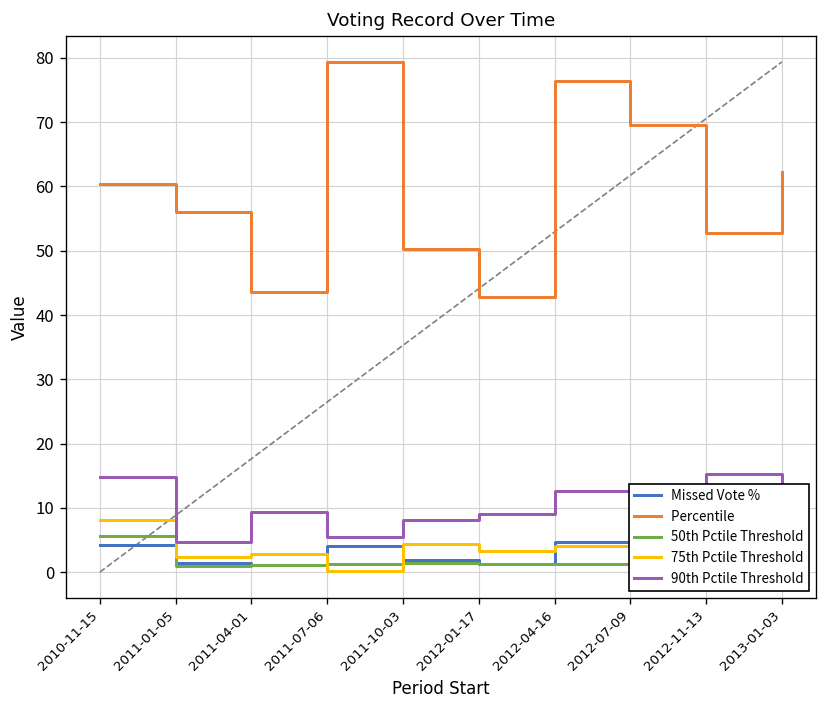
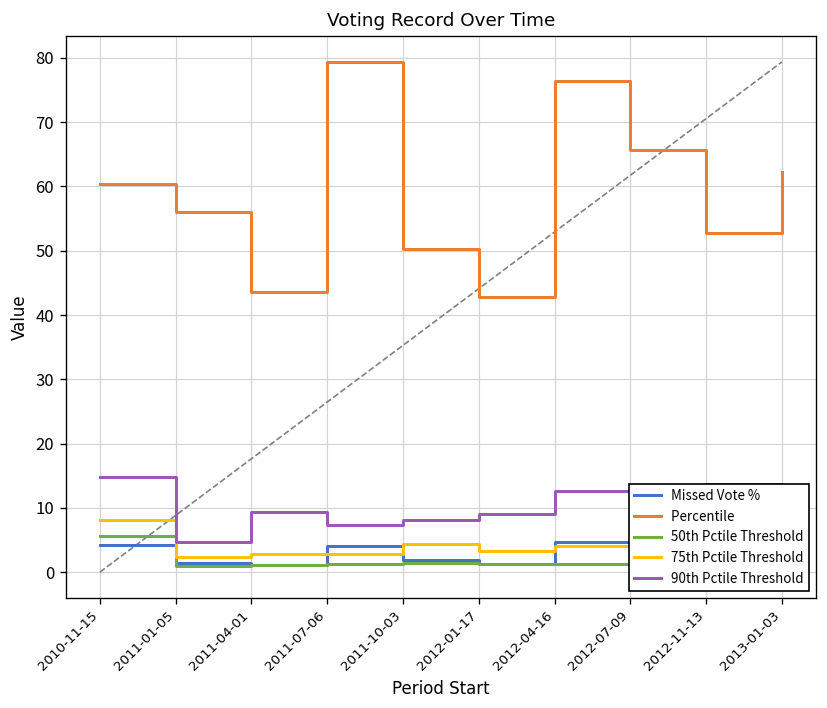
  {
    "Missed Vote %": {
      "2010-11-15": 4,
      "2011-07-06": 4,
      "2011-10-03": 2,
      "2012-04-16": 5
    },
    "Percentile": {
      "2010-11-15": 60,
      "2011-01-05": 56,
      "2011-04-01": 44,
      "2011-07-06": 79,
      "2011-10-03": 50,
      "2012-01-17": 43,
      "2012-04-16": 76,
-     "2012-07-09": 69,
+     "2012-07-09": 66,
      "2012-11-13": 53,
      "2013-01-03": 62
    },
    "50th Pctile Threshold": {
      "2010-11-15": 6,
      "2011-07-06": 1,
      "2011-10-03": 1,
      "2012-04-16": 1
    },
    "75th Pctile Threshold": {
      "2010-11-15": 8,
      "2011-01-05": 2,
      "2011-04-01": 3,
-     "2011-07-06": 0,
+     "2011-07-06": 3,
      "2011-10-03": 4,
      "2012-01-17": 3,
      "2012-04-16": 4
    },
    "90th Pctile Threshold": {
      "2010-11-15": 15,
      "2011-01-05": 5,
      "2011-04-01": 9,
-     "2011-07-06": 5,
+     "2011-07-06": 7,
      "2011-10-03": 8,
      "2012-01-17": 9,
      "2012-04-16": 13,
-     "2012-11-13": 15
+     "2012-11-13": 14
    }
  }
